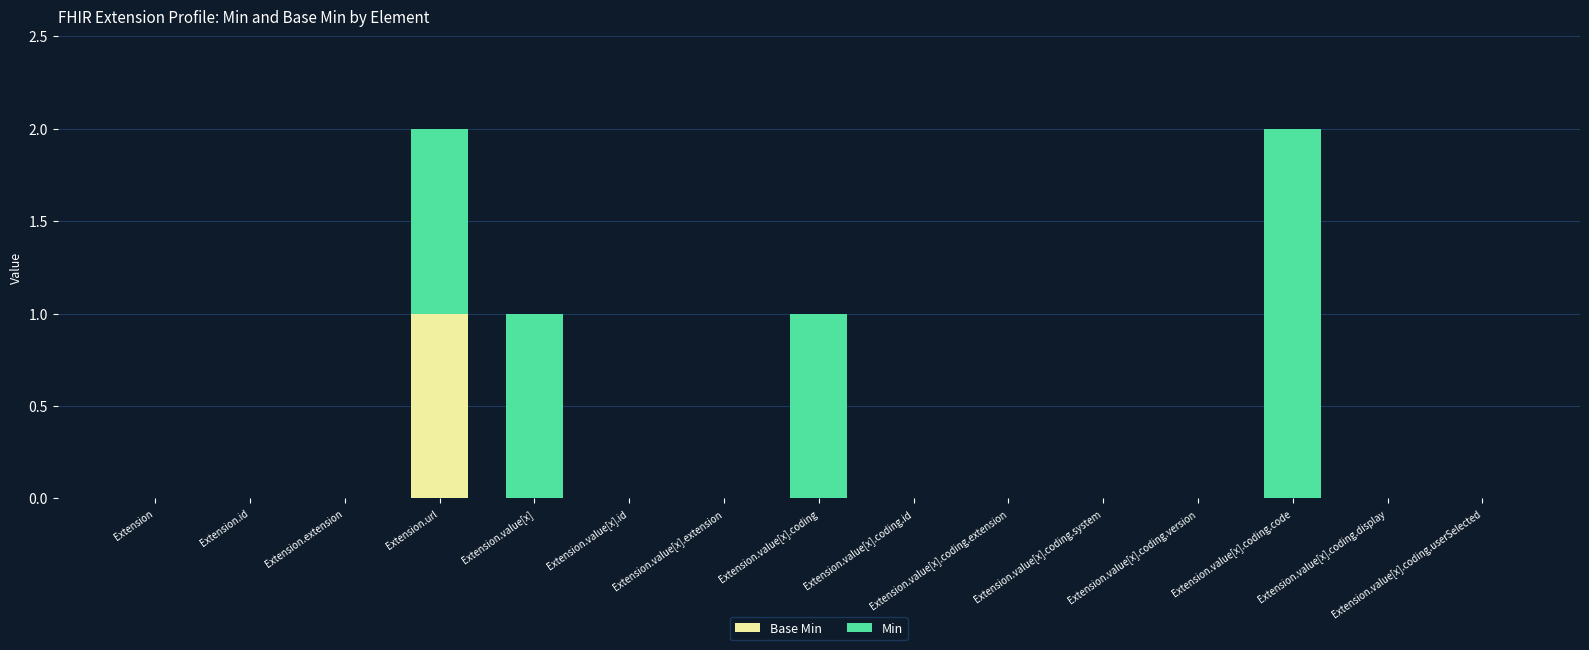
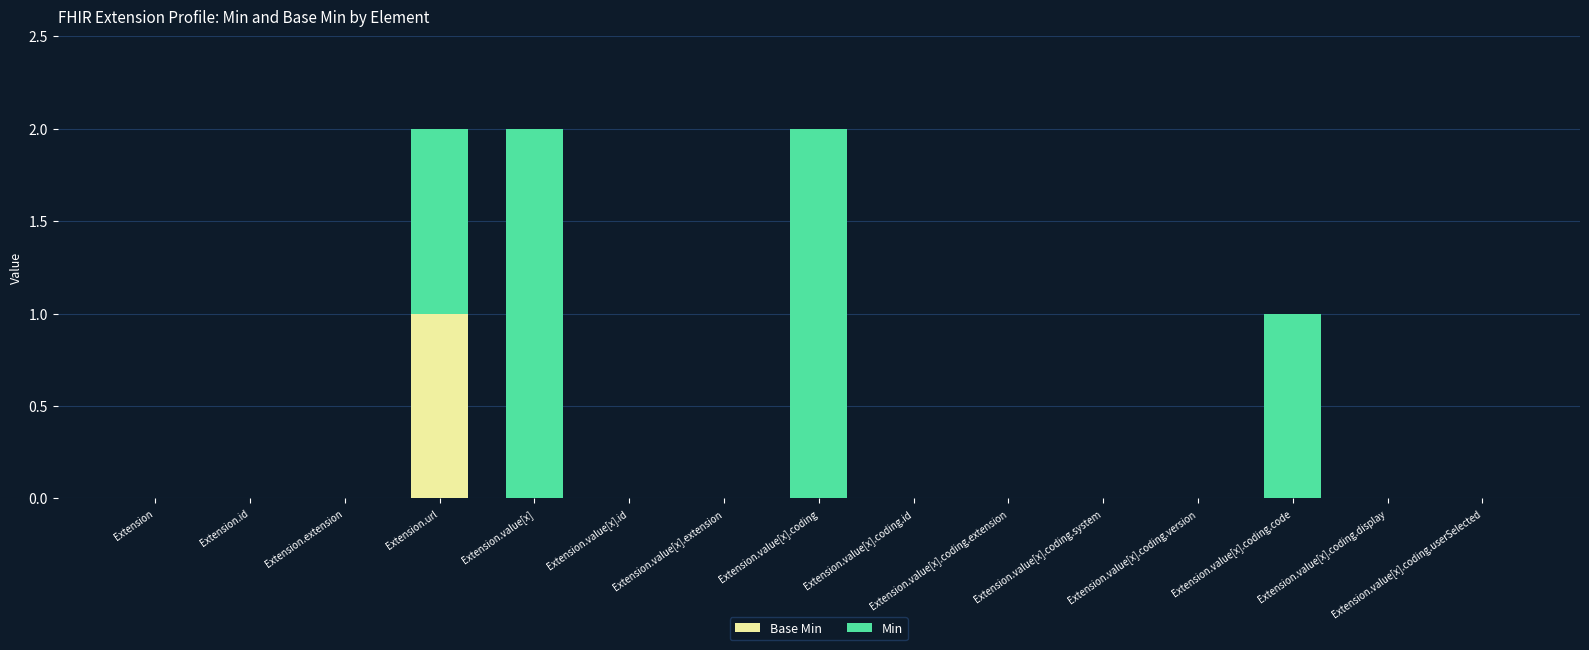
  {
    "Base Min": {
      "Extension": 0,
      "Extension.id": 0,
      "Extension.extension": 0,
      "Extension.url": 1,
      "Extension.value[x]": 0,
      "Extension.value[x].id": 0,
      "Extension.value[x].extension": 0,
      "Extension.value[x].coding": 0,
      "Extension.value[x].coding.id": 0,
      "Extension.value[x].coding.extension": 0,
      "Extension.value[x].coding.system": 0,
      "Extension.value[x].coding.version": 0,
      "Extension.value[x].coding.code": 0,
      "Extension.value[x].coding.display": 0,
      "Extension.value[x].coding.userSelected": 0
    },
    "Min": {
-     "Extension.value[x]": 1,
-     "Extension.value[x].coding": 1,
-     "Extension.value[x].coding.code": 2
+     "Extension.value[x]": 2,
+     "Extension.value[x].coding": 2,
+     "Extension.value[x].coding.code": 1
    }
  }
